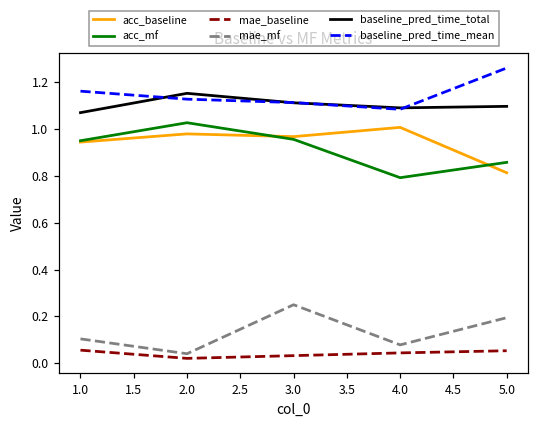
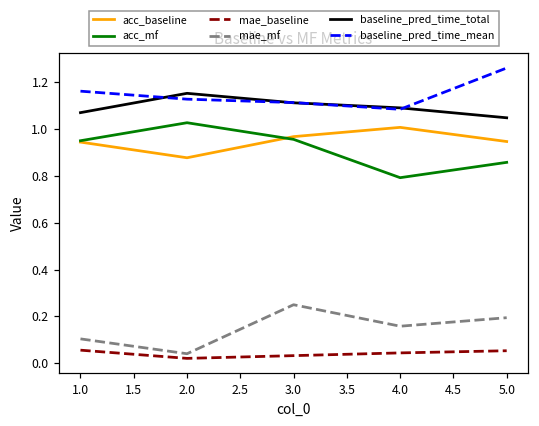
  {
    "acc_baseline": {
-     "2.0": 0.98,
+     "2.0": 0.88,
      "4.0": 1.01,
-     "5.0": 0.81
+     "5.0": 0.95
    },
    "acc_mf": {
      "2.0": 1.03,
      "4.0": 0.79,
      "5.0": 0.86
    },
    "mae_baseline": {
      "1.0": 0.06,
      "2.0": 0.02,
      "3.0": 0.03,
      "4.0": 0.04,
      "5.0": 0.05
    },
    "mae_mf": {
      "1.0": 0.10,
      "2.0": 0.04,
      "3.0": 0.25,
-     "4.0": 0.08,
+     "4.0": 0.16,
      "5.0": 0.19
    },
    "baseline_pred_time_total": {
      "1.0": 1.07,
      "2.0": 1.15,
-     "5.0": 1.10
+     "5.0": 1.05
    },
    "baseline_pred_time_mean": {
      "1.0": 1.16,
      "2.0": 1.13,
      "5.0": 1.26
    }
  }
